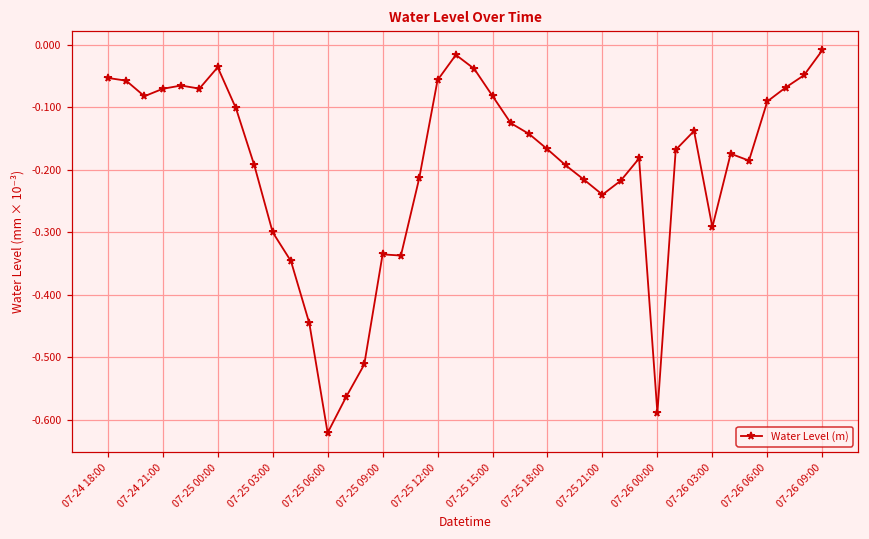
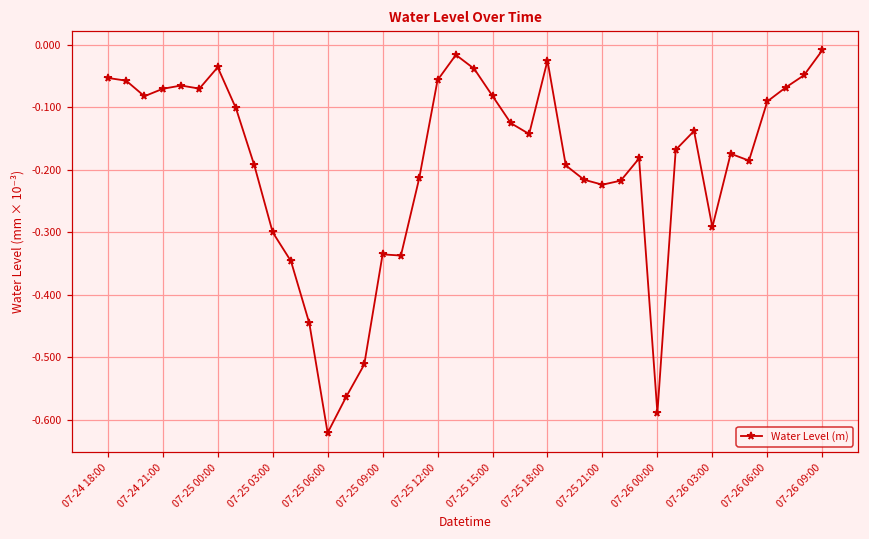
  {
    "07-24 18:00": -0.05,
    "07-24 21:00": -0.07,
    "07-25 00:00": -0.04,
    "07-25 03:00": -0.30,
    "07-25 06:00": -0.62,
    "07-25 09:00": -0.34,
    "07-25 12:00": -0.06,
    "07-25 15:00": -0.08,
-   "07-25 18:00": -0.17,
-   "07-25 21:00": -0.24,
+   "07-25 18:00": -0.03,
+   "07-25 21:00": -0.22,
    "07-26 00:00": -0.59,
    "07-26 03:00": -0.29,
    "07-26 06:00": -0.09,
    "07-26 09:00": -0.01
  }
